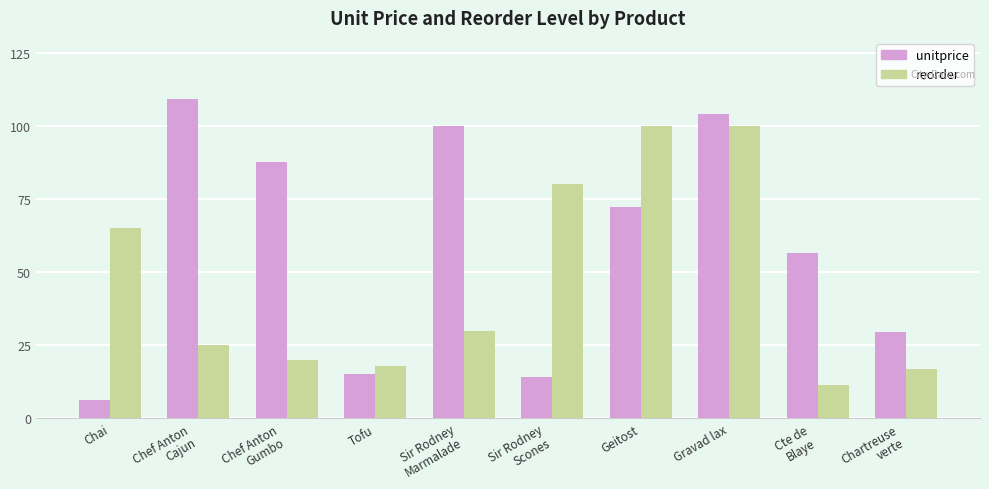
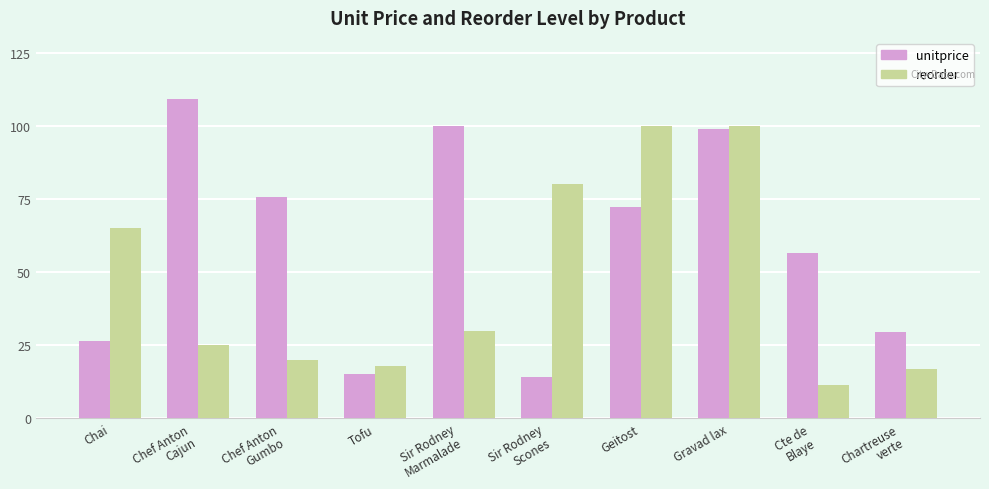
  {
    "unitprice": {
-     "Chai": 6,
+     "Chai": 27,
      "Chef Anton Cajun": 109,
-     "Chef Anton Gumbo": 88,
+     "Chef Anton Gumbo": 76,
      "Tofu": 15,
      "Sir Rodney Marmalade": 100,
      "Sir Rodney Scones": 14,
      "Geitost": 72,
-     "Gravad lax": 104,
+     "Gravad lax": 99,
      "Cte de Blaye": 57,
      "Chartreuse verte": 30
    },
    "reorder": {
      "Chai": 65,
      "Chef Anton Cajun": 25,
      "Chef Anton Gumbo": 20,
      "Tofu": 18,
      "Sir Rodney Marmalade": 30,
      "Sir Rodney Scones": 80,
      "Geitost": 100,
      "Gravad lax": 100,
      "Cte de Blaye": 11,
      "Chartreuse verte": 17
    }
  }
